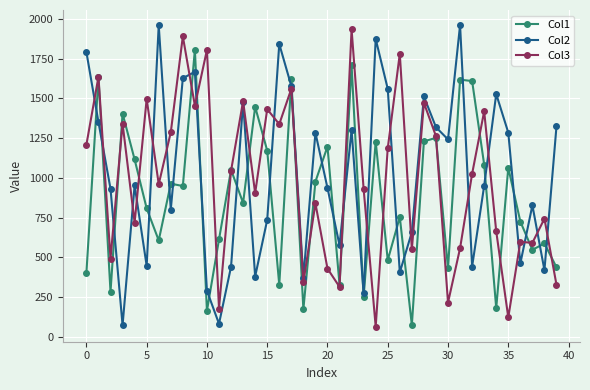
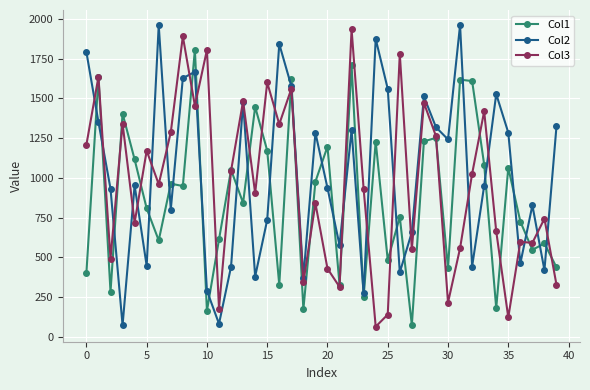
  {
    "Col3": {
      "0": 1210,
-     "5": 1500,
+     "5": 1170,
      "10": 1810,
-     "15": 1430,
+     "15": 1600,
      "20": 430,
-     "25": 1190,
+     "25": 140,
      "30": 220,
      "35": 120
    }
  }
